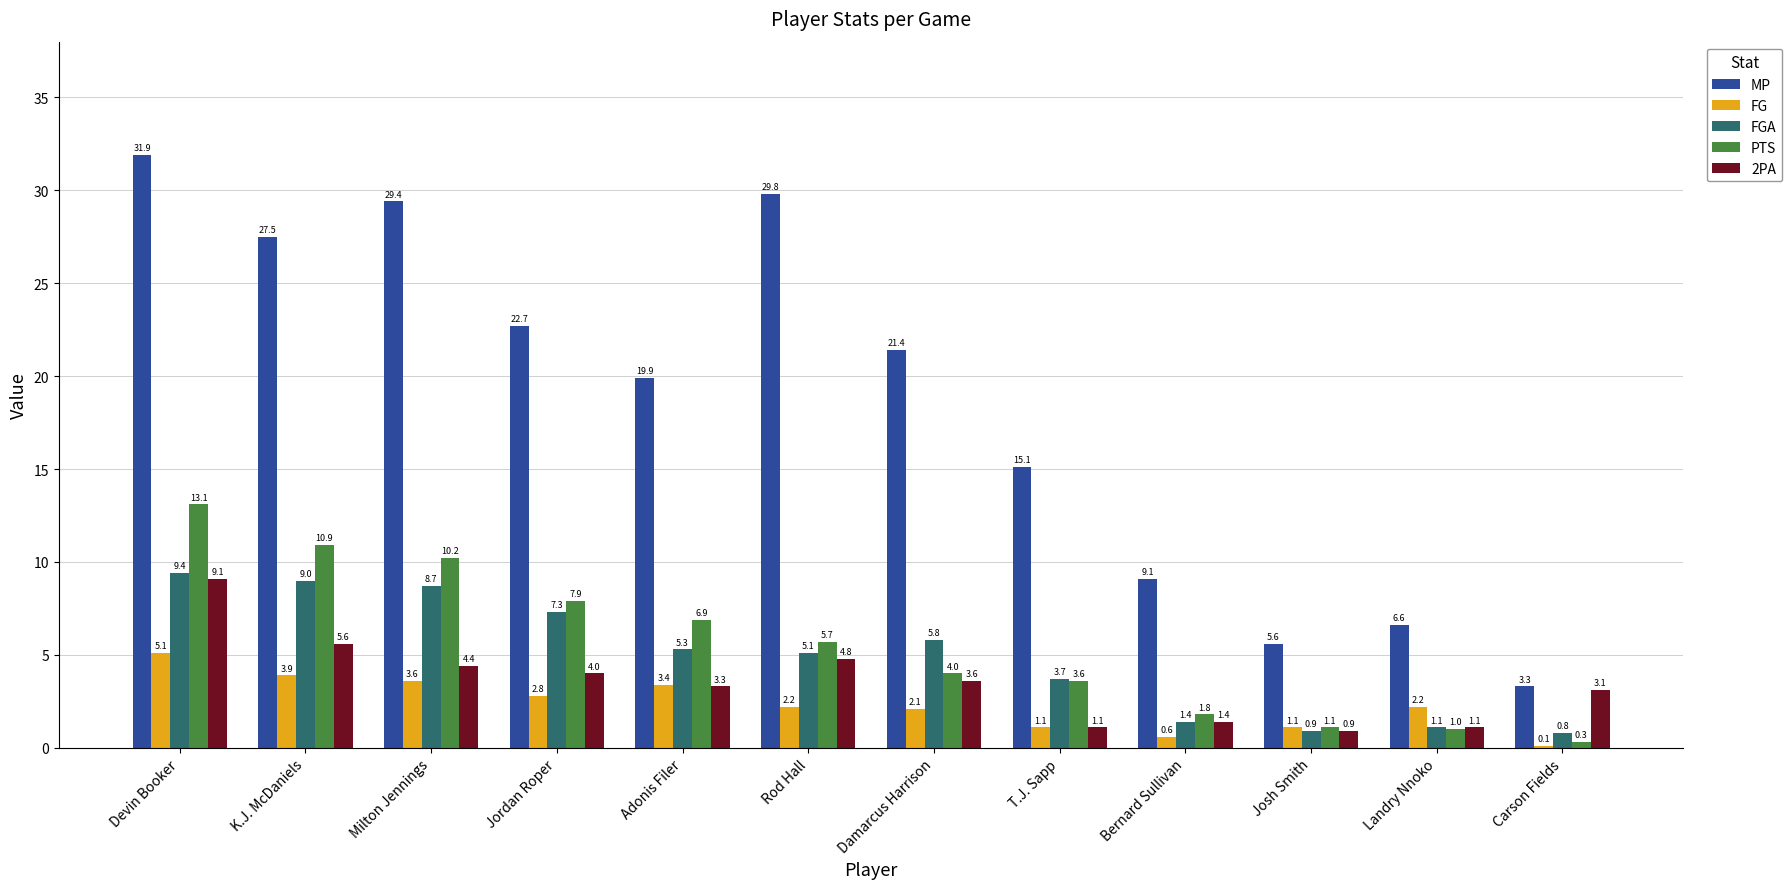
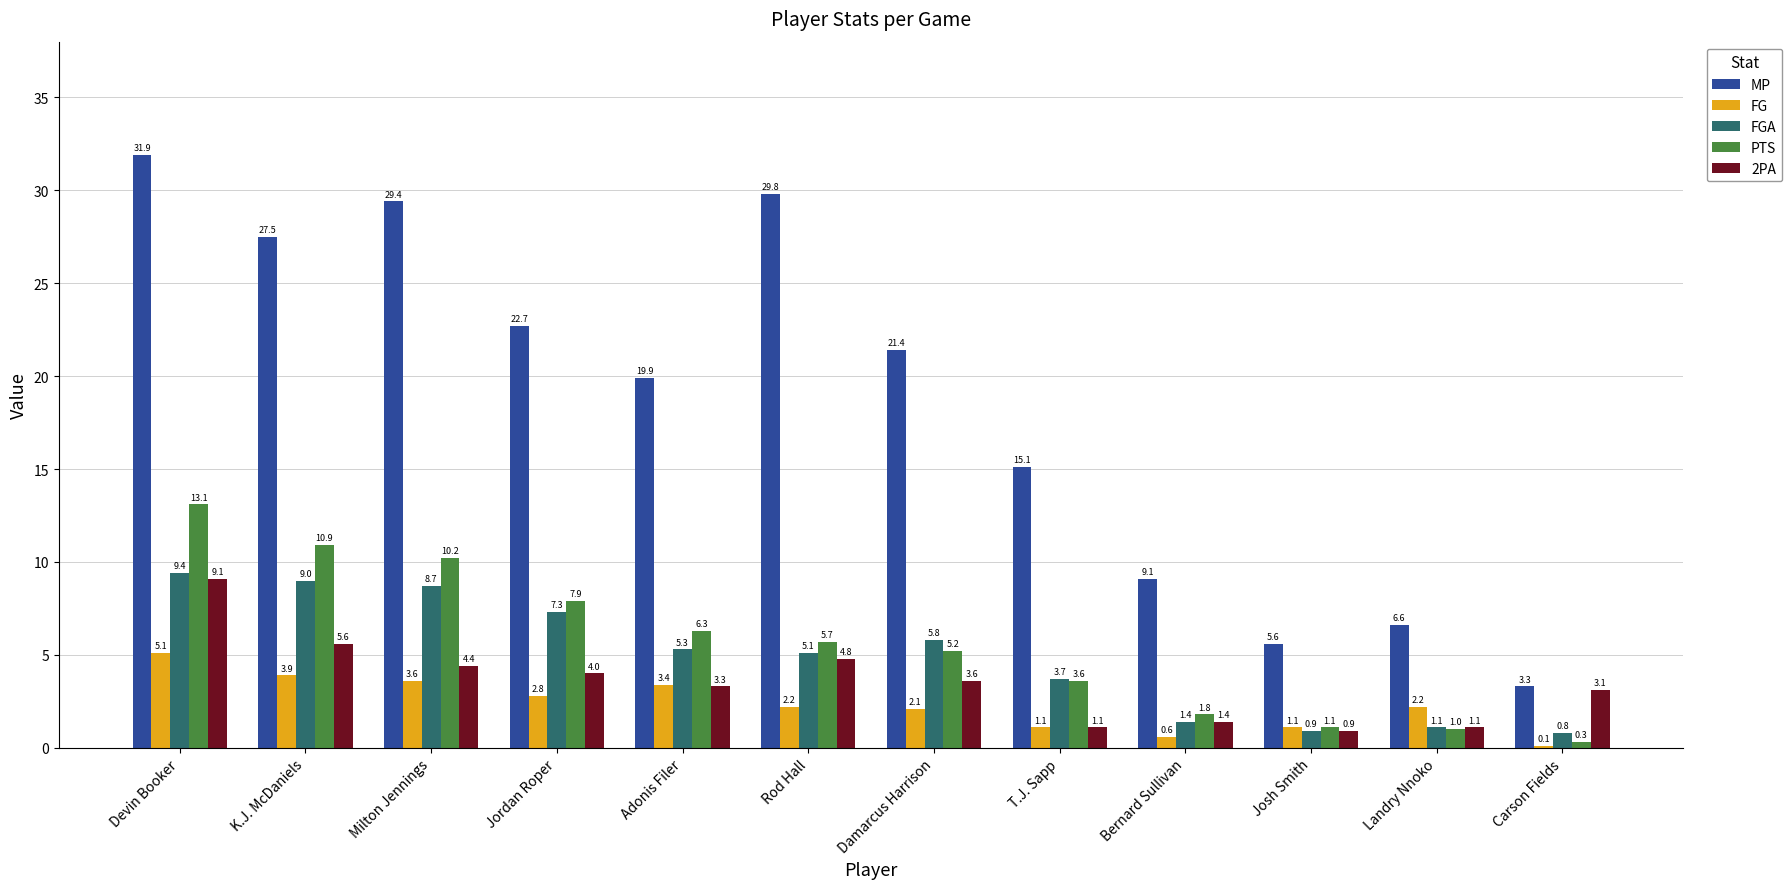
  {
    "FG": {
      "Devin Booker": 5.1,
      "K.J. McDaniels": 3.9,
      "Milton Jennings": 3.6,
      "Jordan Roper": 2.8,
      "Adonis Filer": 3.4,
      "Rod Hall": 2.2,
      "Damarcus Harrison": 2.1,
      "T.J. Sapp": 1.1,
      "Bernard Sullivan": 0.6,
      "Josh Smith": 1.1,
      "Landry Nnoko": 2.2,
      "Carson Fields": 0.1
    },
    "PTS": {
      "Devin Booker": 13.1,
      "K.J. McDaniels": 10.9,
      "Milton Jennings": 10.2,
      "Jordan Roper": 7.9,
-     "Adonis Filer": 6.9,
+     "Adonis Filer": 6.3,
      "Rod Hall": 5.7,
-     "Damarcus Harrison": 4.0,
+     "Damarcus Harrison": 5.2,
      "T.J. Sapp": 3.6,
      "Bernard Sullivan": 1.8,
      "Josh Smith": 1.1,
      "Landry Nnoko": 1.0,
      "Carson Fields": 0.3
    },
    "2PA": {
      "Devin Booker": 9.1,
      "K.J. McDaniels": 5.6,
      "Milton Jennings": 4.4,
      "Jordan Roper": 4.0,
      "Adonis Filer": 3.3,
      "Rod Hall": 4.8,
      "Damarcus Harrison": 3.6,
      "T.J. Sapp": 1.1,
      "Bernard Sullivan": 1.4,
      "Josh Smith": 0.9,
      "Landry Nnoko": 1.1,
      "Carson Fields": 3.1
    }
  }
